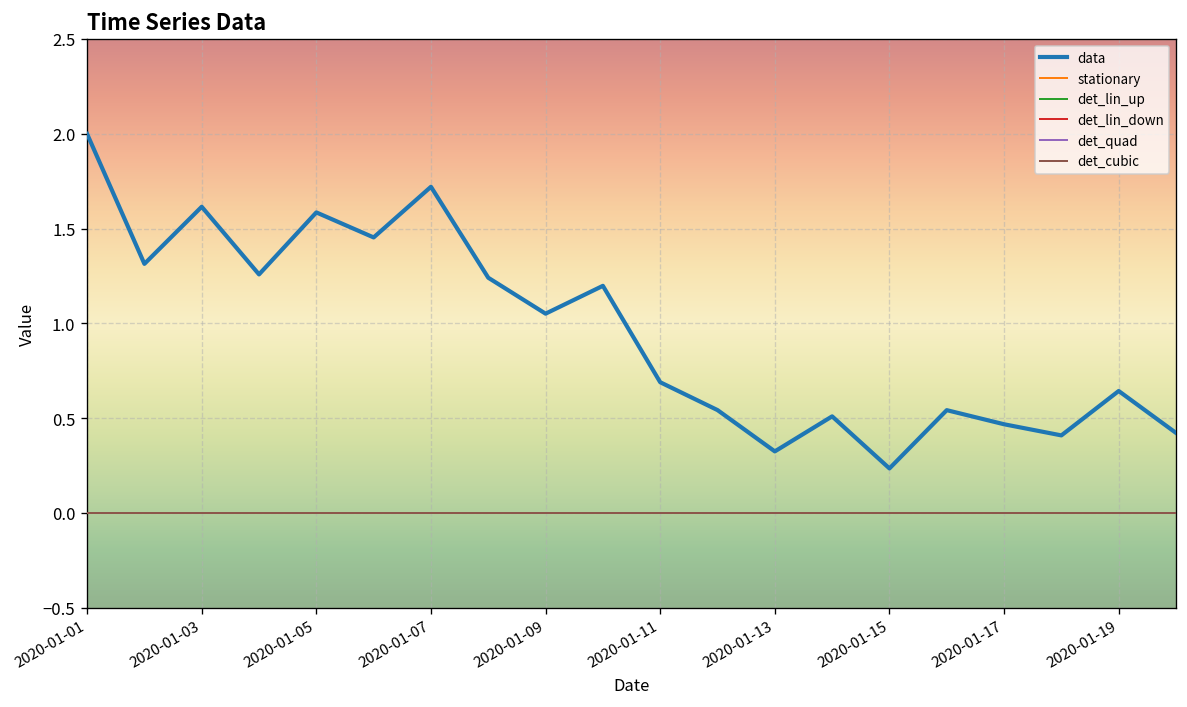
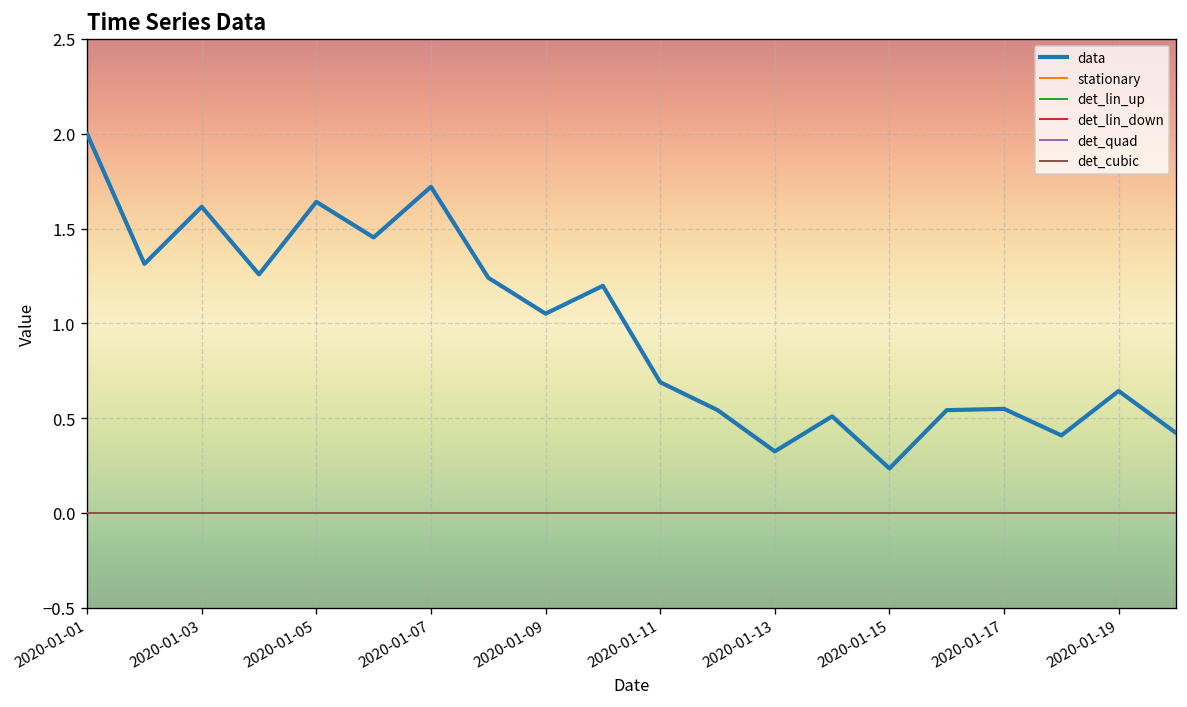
  {
    "data": {
      "2020-01-01": 2.00,
      "2020-01-03": 1.61,
-     "2020-01-05": 1.58,
+     "2020-01-05": 1.64,
      "2020-01-07": 1.72,
      "2020-01-09": 1.05,
      "2020-01-11": 0.69,
      "2020-01-13": 0.32,
      "2020-01-15": 0.23,
-     "2020-01-17": 0.47,
+     "2020-01-17": 0.55,
      "2020-01-19": 0.64
    },
    "det_cubic": {
      "2020-01-01": 0.00,
      "2020-01-03": 0.00,
      "2020-01-05": 0.00,
      "2020-01-07": 0.00,
      "2020-01-09": 0.00,
      "2020-01-11": 0.00,
      "2020-01-13": 0.00,
      "2020-01-15": 0.00,
      "2020-01-17": 0.00,
      "2020-01-19": 0.00
    }
  }
